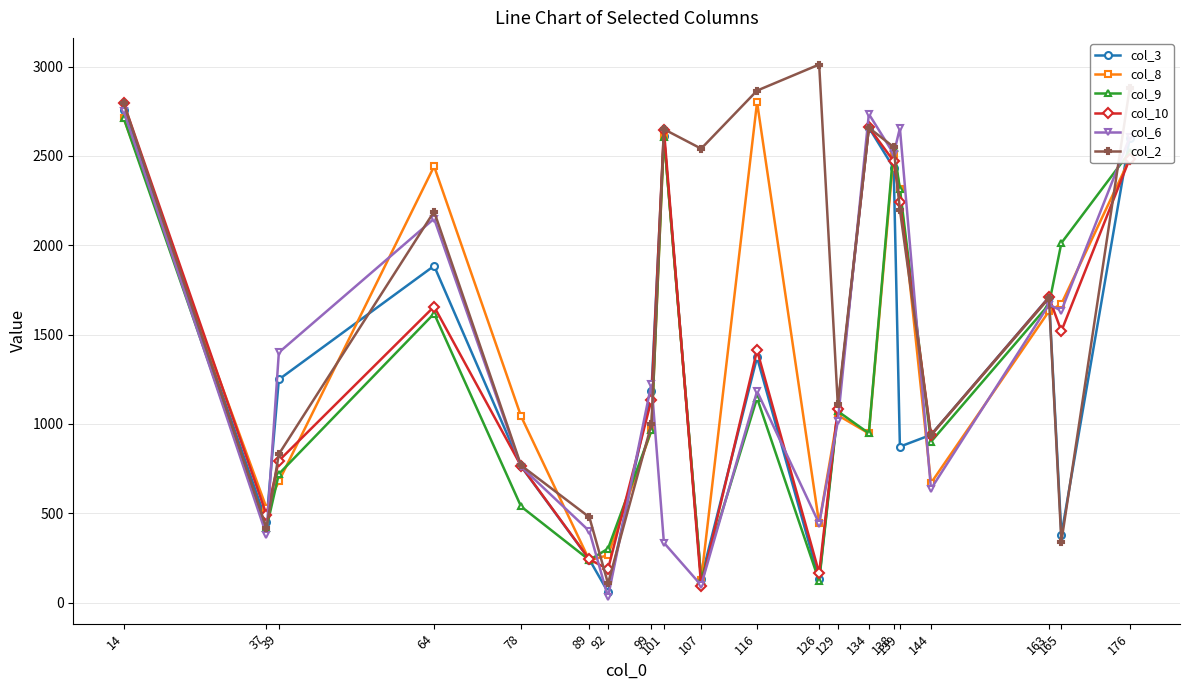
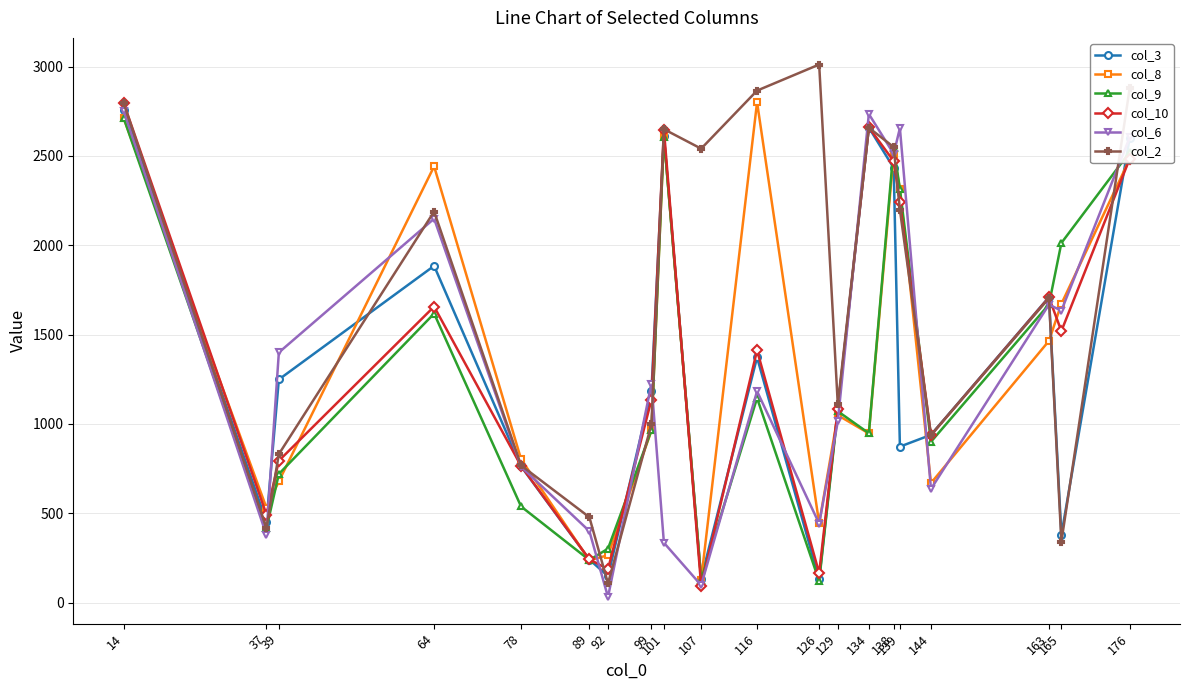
  {
    "col_3": {
      "37": 450,
      "39": 1250,
      "64": 1890,
-     "92": 60,
+     "92": 150,
      "99": 1190,
      "116": 1370,
      "138": 2430,
      "139": 870,
      "165": 380
    },
    "col_8": {
      "37": 530,
      "39": 680,
      "64": 2440,
-     "78": 1040,
+     "78": 800,
      "92": 270,
      "116": 2800,
      "129": 1050,
      "144": 670,
-     "163": 1630,
+     "163": 1470,
      "165": 1670
    },
    "col_9": {
      "39": 720,
      "64": 1620,
      "78": 540,
      "92": 300,
      "116": 1150,
      "144": 900,
      "165": 2010
    },
    "col_10": {
      "37": 490,
      "39": 790,
      "64": 1660,
      "92": 190,
      "99": 1140,
      "116": 1410,
      "126": 170,
      "138": 2470,
      "139": 2240,
      "165": 1520
    },
    "col_6": {
      "37": 380,
      "39": 1400,
      "64": 2150,
      "89": 400,
      "92": 30,
      "99": 1230,
      "101": 340,
      "116": 1180,
      "129": 1010,
      "134": 2740,
      "139": 2660,
      "144": 640,
      "165": 1630
    },
    "col_2": {
      "39": 830,
      "64": 2190,
      "89": 480,
      "92": 110,
      "99": 1000,
      "107": 2540,
      "116": 2870,
      "126": 3010,
      "129": 1110,
      "139": 2200,
      "165": 340
    }
  }
